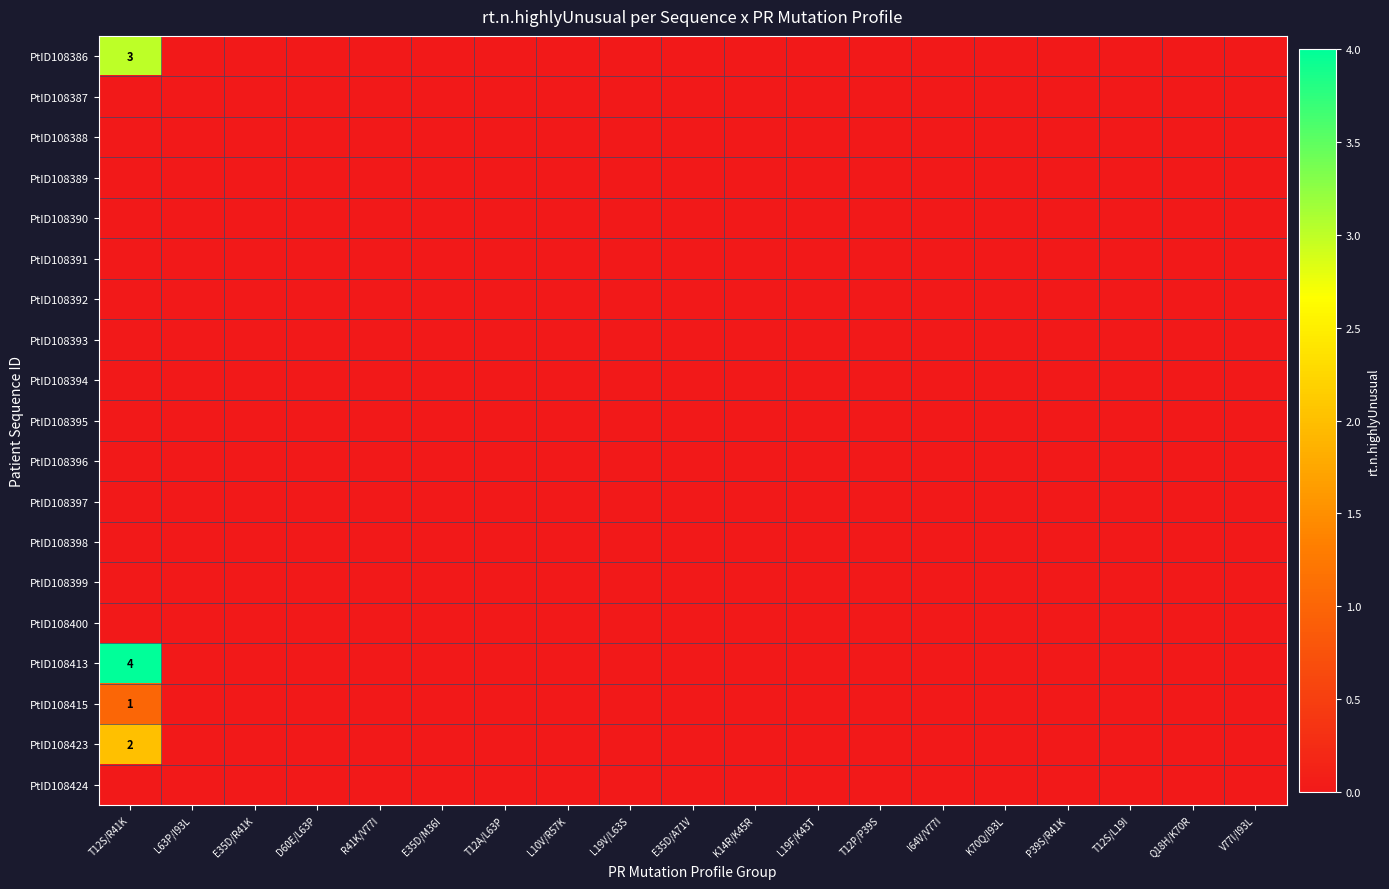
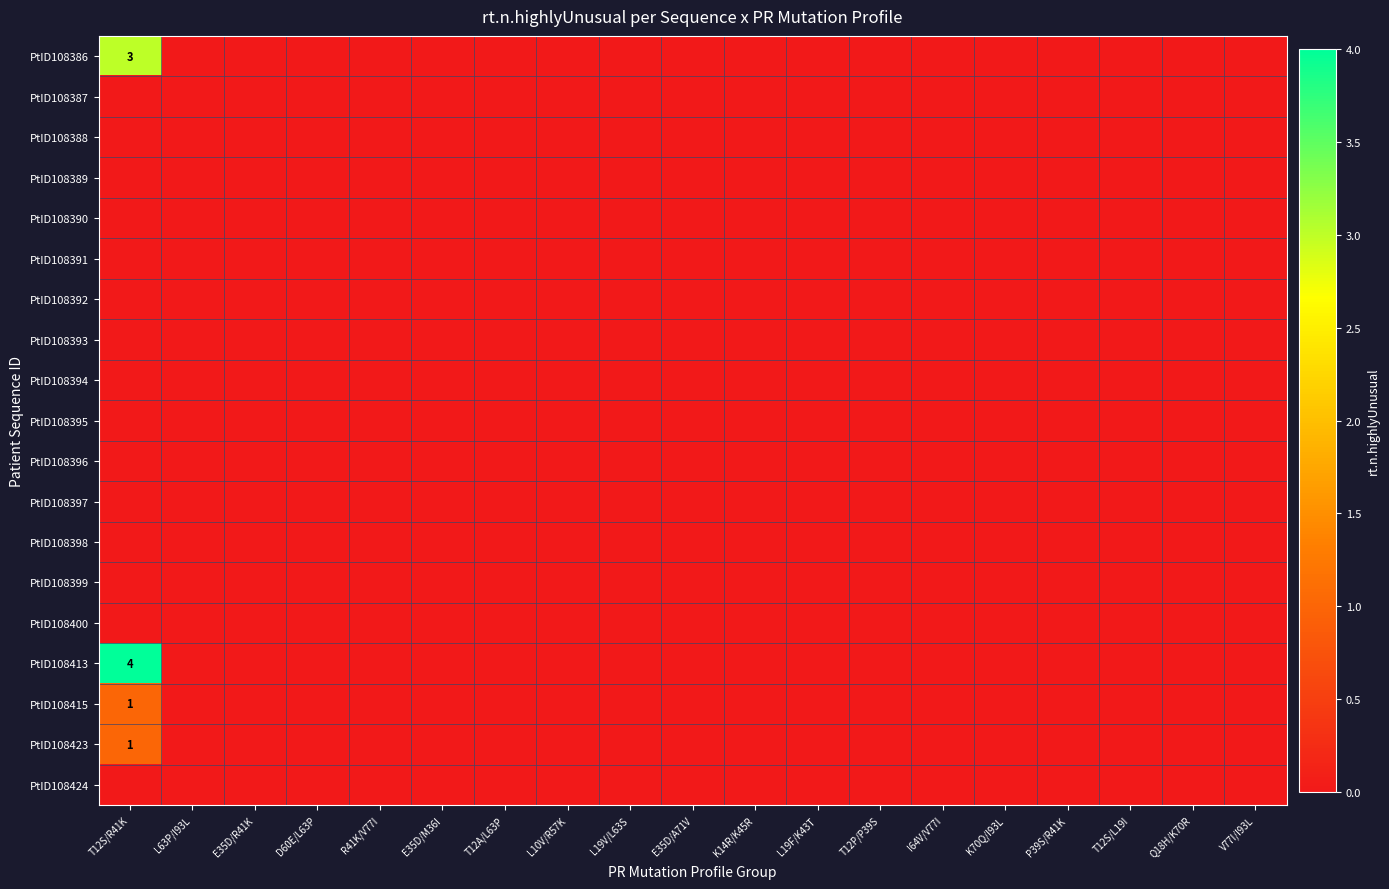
  {
    "PtID108386": {
      "T12S/R41K": 3
    },
    "PtID108413": {
      "T12S/R41K": 4
    },
    "PtID108415": {
      "T12S/R41K": 1
    },
    "PtID108423": {
-     "T12S/R41K": 2
+     "T12S/R41K": 1
    }
  }
